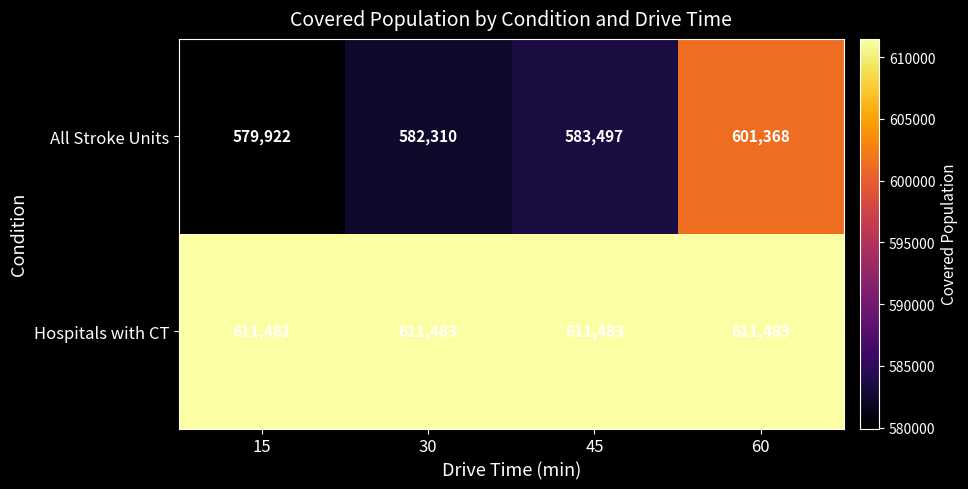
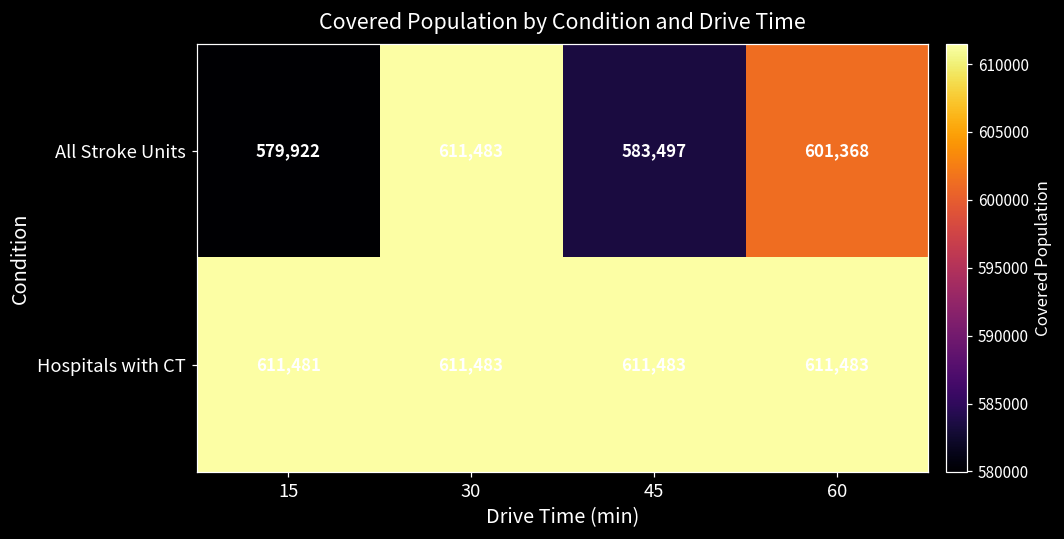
  {
    "All Stroke Units": {
      "15": "579,922",
-     "30": "582,310",
+     "30": "611,483",
      "45": "583,497",
      "60": "601,368"
    },
    "Hospitals with CT": {
      "15": "611,481",
      "30": "611,483",
      "45": "611,483",
      "60": "611,483"
    }
  }
